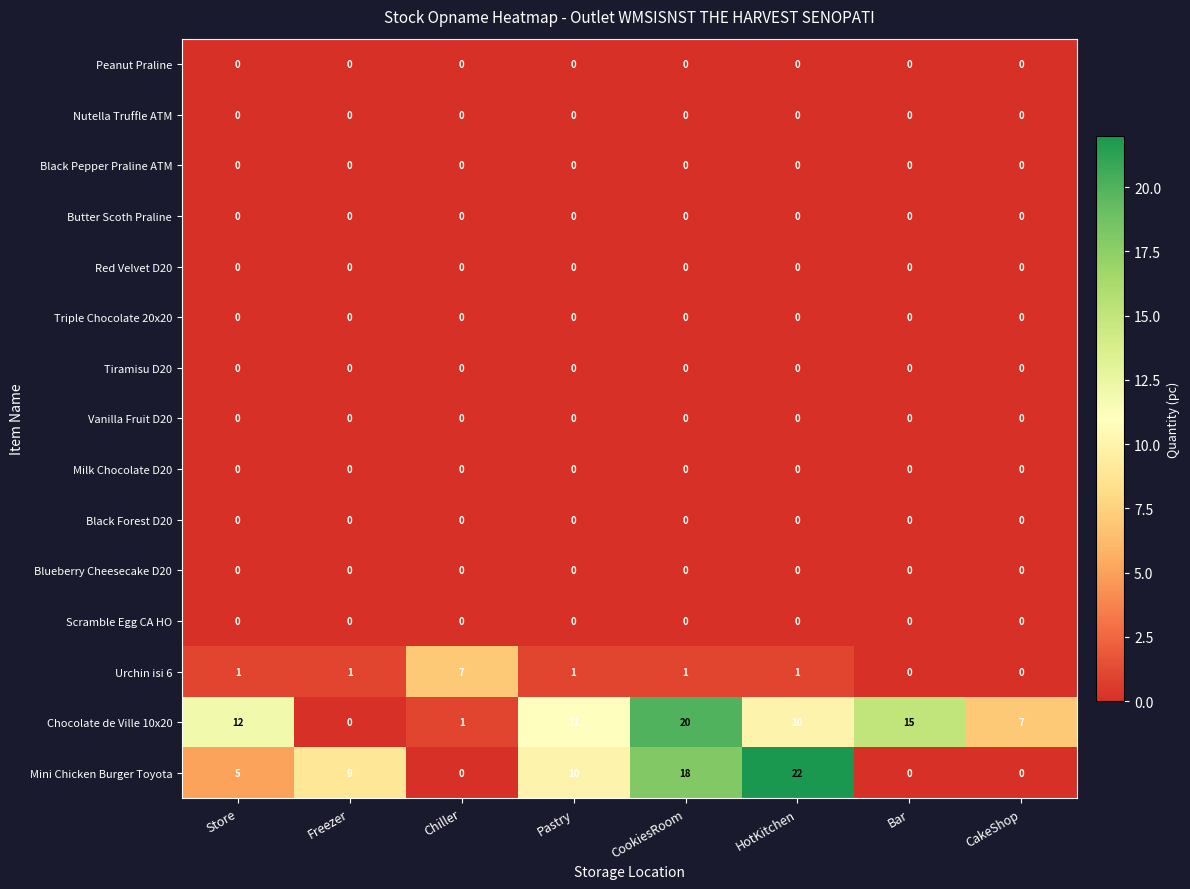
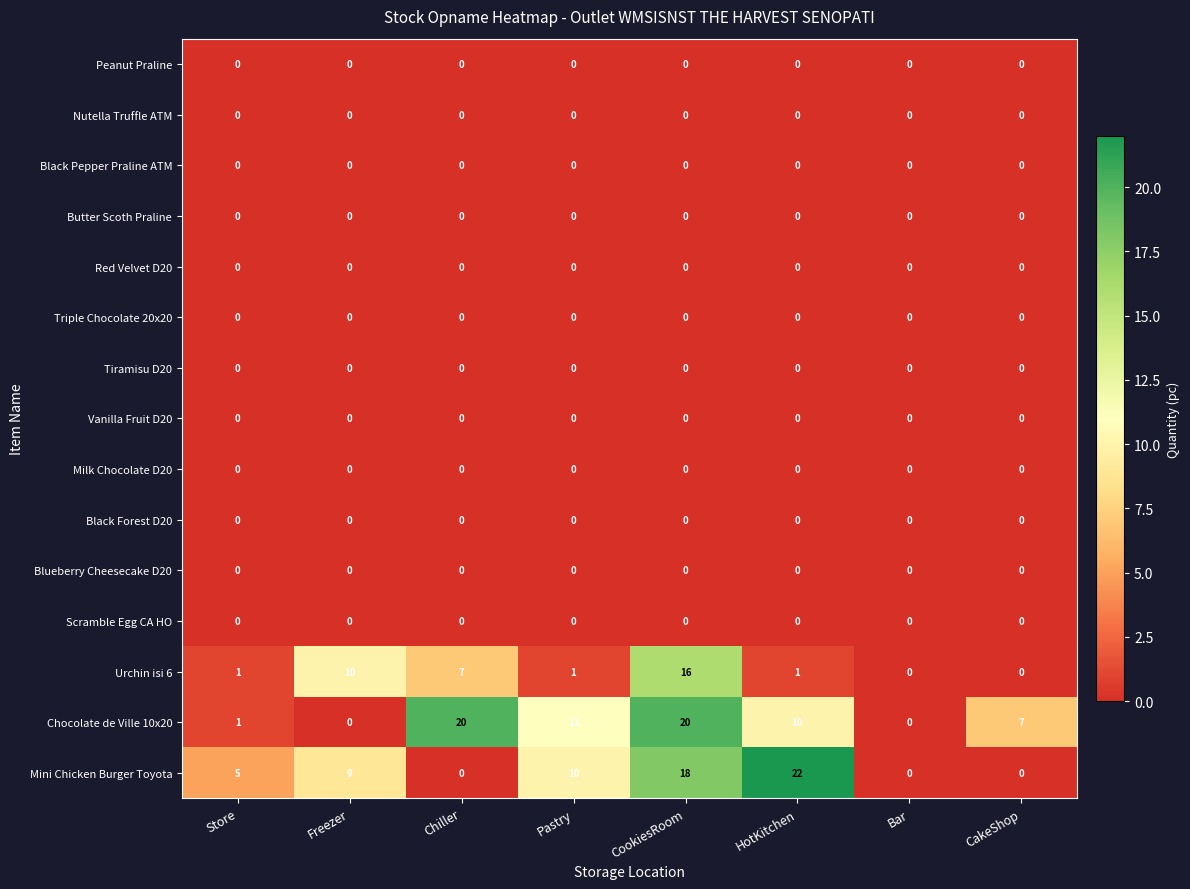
  {
    "Peanut Praline": {
      "Store": 0,
      "Freezer": 0,
      "Chiller": 0,
      "Pastry": 0,
      "CookiesRoom": 0,
      "HotKitchen": 0,
      "Bar": 0,
      "CakeShop": 0
    },
    "Nutella Truffle ATM": {
      "Store": 0,
      "Freezer": 0,
      "Chiller": 0,
      "Pastry": 0,
      "CookiesRoom": 0,
      "HotKitchen": 0,
      "Bar": 0,
      "CakeShop": 0
    },
    "Black Pepper Praline ATM": {
      "Store": 0,
      "Freezer": 0,
      "Chiller": 0,
      "Pastry": 0,
      "CookiesRoom": 0,
      "HotKitchen": 0,
      "Bar": 0,
      "CakeShop": 0
    },
    "Butter Scoth Praline": {
      "Store": 0,
      "Freezer": 0,
      "Chiller": 0,
      "Pastry": 0,
      "CookiesRoom": 0,
      "HotKitchen": 0,
      "Bar": 0,
      "CakeShop": 0
    },
    "Red Velvet D20": {
      "Store": 0,
      "Freezer": 0,
      "Chiller": 0,
      "Pastry": 0,
      "CookiesRoom": 0,
      "HotKitchen": 0,
      "Bar": 0,
      "CakeShop": 0
    },
    "Triple Chocolate 20x20": {
      "Store": 0,
      "Freezer": 0,
      "Chiller": 0,
      "Pastry": 0,
      "CookiesRoom": 0,
      "HotKitchen": 0,
      "Bar": 0,
      "CakeShop": 0
    },
    "Tiramisu D20": {
      "Store": 0,
      "Freezer": 0,
      "Chiller": 0,
      "Pastry": 0,
      "CookiesRoom": 0,
      "HotKitchen": 0,
      "Bar": 0,
      "CakeShop": 0
    },
    "Vanilla Fruit D20": {
      "Store": 0,
      "Freezer": 0,
      "Chiller": 0,
      "Pastry": 0,
      "CookiesRoom": 0,
      "HotKitchen": 0,
      "Bar": 0,
      "CakeShop": 0
    },
    "Milk Chocolate D20": {
      "Store": 0,
      "Freezer": 0,
      "Chiller": 0,
      "Pastry": 0,
      "CookiesRoom": 0,
      "HotKitchen": 0,
      "Bar": 0,
      "CakeShop": 0
    },
    "Black Forest D20": {
      "Store": 0,
      "Freezer": 0,
      "Chiller": 0,
      "Pastry": 0,
      "CookiesRoom": 0,
      "HotKitchen": 0,
      "Bar": 0,
      "CakeShop": 0
    },
    "Blueberry Cheesecake D20": {
      "Store": 0,
      "Freezer": 0,
      "Chiller": 0,
      "Pastry": 0,
      "CookiesRoom": 0,
      "HotKitchen": 0,
      "Bar": 0,
      "CakeShop": 0
    },
    "Scramble Egg CA HO": {
      "Store": 0,
      "Freezer": 0,
      "Chiller": 0,
      "Pastry": 0,
      "CookiesRoom": 0,
      "HotKitchen": 0,
      "Bar": 0,
      "CakeShop": 0
    },
    "Urchin isi 6": {
      "Store": 1,
-     "Freezer": 1,
+     "Freezer": 10,
      "Chiller": 7,
      "Pastry": 1,
-     "CookiesRoom": 1,
+     "CookiesRoom": 16,
      "HotKitchen": 1,
      "Bar": 0,
      "CakeShop": 0
    },
    "Chocolate de Ville 10x20": {
-     "Store": 12,
+     "Store": 1,
      "Freezer": 0,
-     "Chiller": 1,
+     "Chiller": 20,
      "Pastry": 11,
      "CookiesRoom": 20,
      "HotKitchen": 10,
-     "Bar": 15,
+     "Bar": 0,
      "CakeShop": 7
    },
    "Mini Chicken Burger Toyota": {
      "Store": 5,
      "Freezer": 9,
      "Chiller": 0,
      "Pastry": 10,
      "CookiesRoom": 18,
      "HotKitchen": 22,
      "Bar": 0,
      "CakeShop": 0
    }
  }
